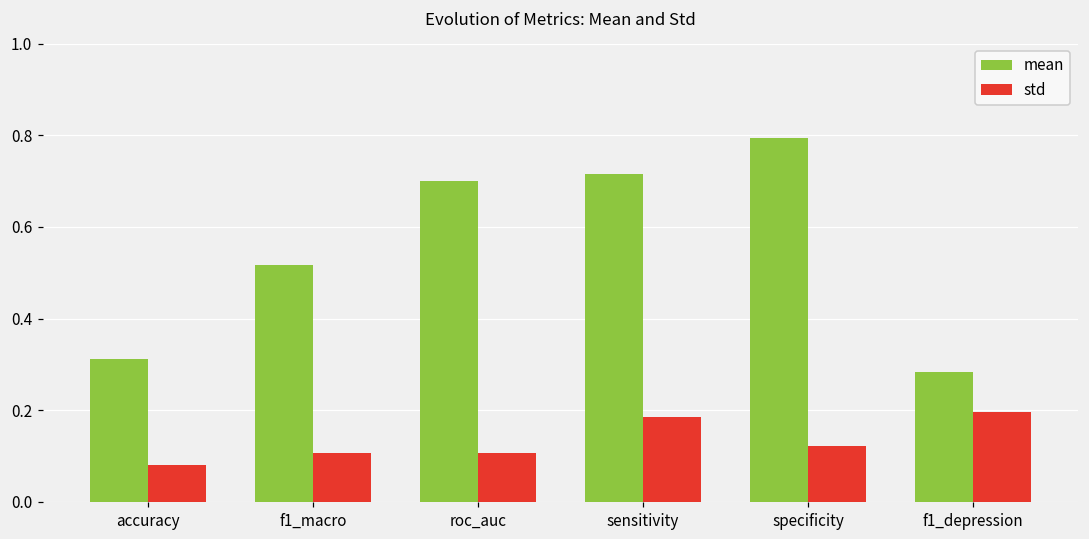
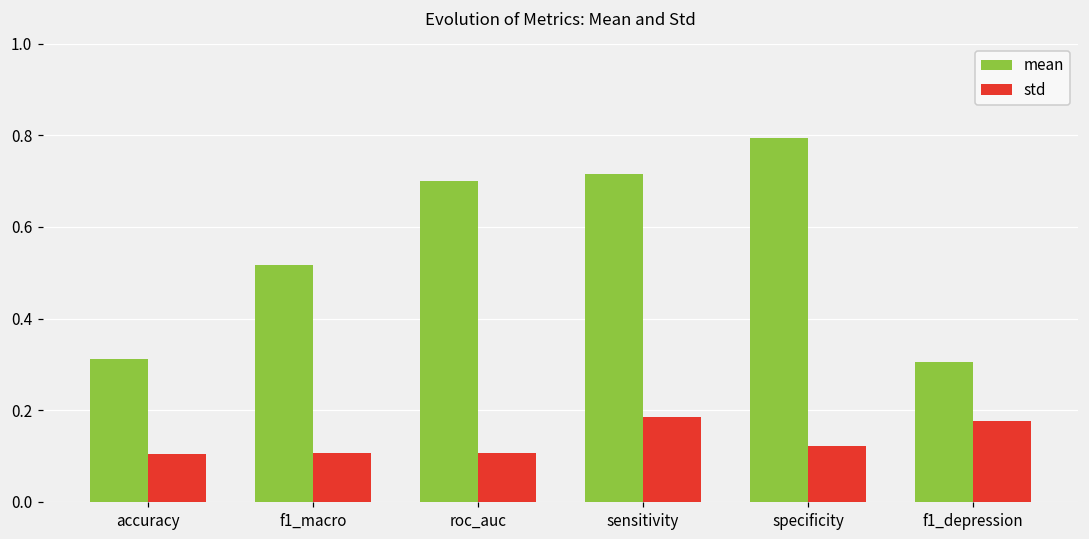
  {
    "mean": {
      "accuracy": 0.31,
      "f1_macro": 0.52,
      "roc_auc": 0.70,
      "sensitivity": 0.71,
      "specificity": 0.79,
-     "f1_depression": 0.28
+     "f1_depression": 0.30
    },
    "std": {
-     "accuracy": 0.08,
+     "accuracy": 0.11,
      "f1_macro": 0.11,
      "roc_auc": 0.11,
      "sensitivity": 0.18,
      "specificity": 0.12,
-     "f1_depression": 0.20
+     "f1_depression": 0.18
    }
  }
